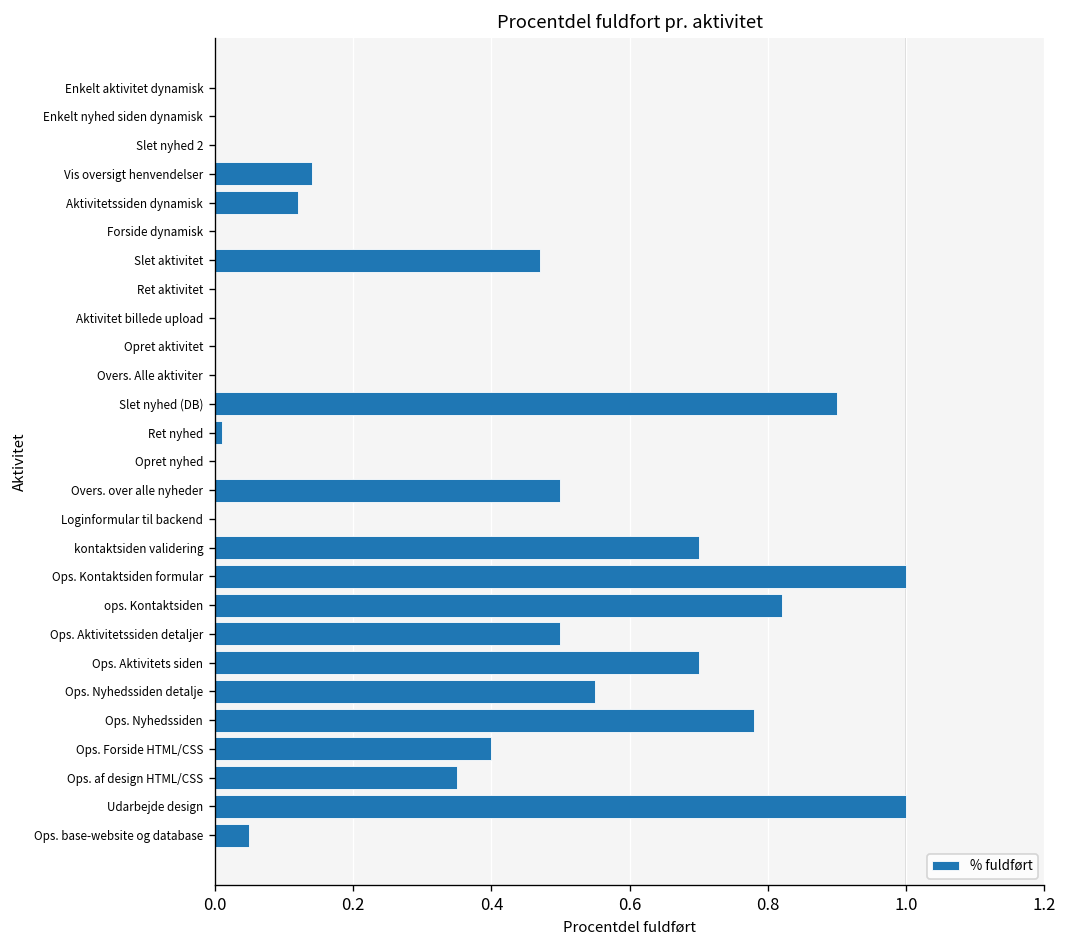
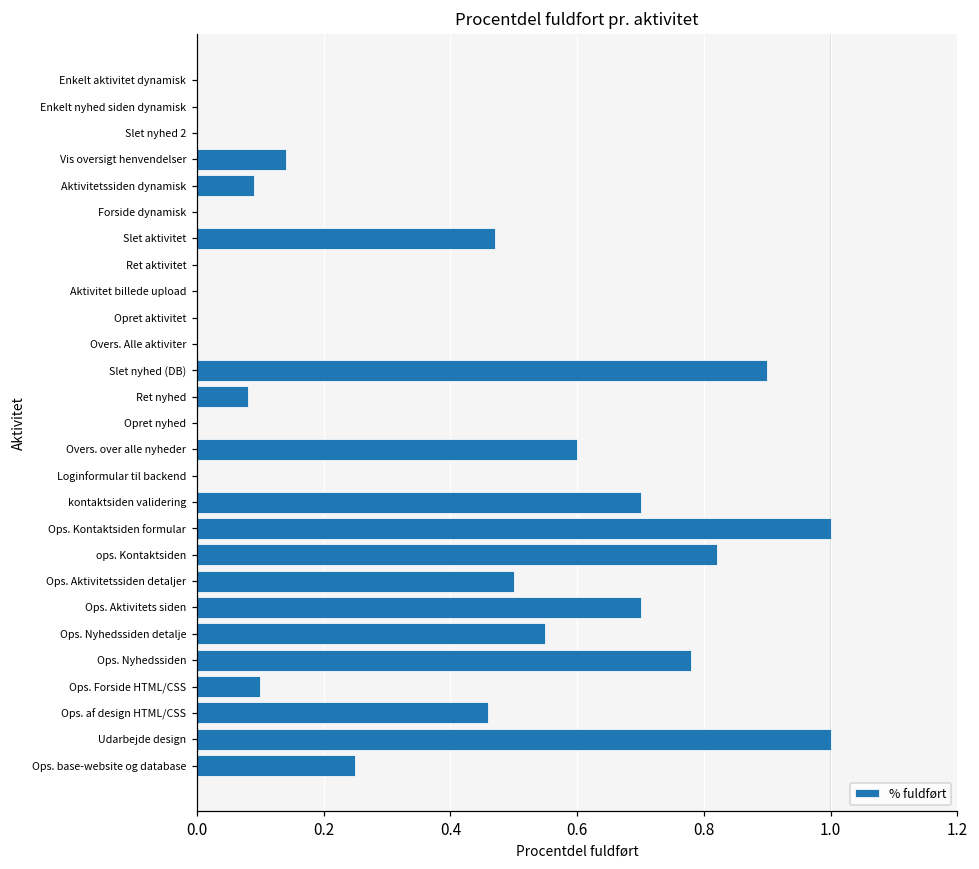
  {
    "Enkelt aktivitet dynamisk": 0.00,
    "Enkelt nyhed siden dynamisk": 0.00,
    "Slet nyhed 2": 0.00,
    "Vis oversigt henvendelser": 0.14,
-   "Aktivitetssiden dynamisk": 0.12,
+   "Aktivitetssiden dynamisk": 0.09,
    "Forside dynamisk": 0.00,
    "Slet aktivitet": 0.47,
    "Ret aktivitet": 0.00,
    "Aktivitet billede upload": 0.00,
    "Opret aktivitet": 0.00,
    "Overs. Alle aktiviter": 0.00,
    "Slet nyhed (DB)": 0.90,
-   "Ret nyhed": 0.01,
+   "Ret nyhed": 0.08,
    "Opret nyhed": 0.00,
-   "Overs. over alle nyheder": 0.5,
+   "Overs. over alle nyheder": 0.6,
    "Loginformular til backend": 0.00,
    "kontaktsiden validering": 0.70,
    "Ops. Kontaktsiden formular": 1.00,
    "ops. Kontaktsiden": 0.82,
    "Ops. Aktivitetssiden detaljer": 0.50,
    "Ops. Aktivitets siden": 0.70,
    "Ops. Nyhedssiden detalje": 0.55,
    "Ops. Nyhedssiden": 0.78,
-   "Ops. Forside HTML/CSS": 0.4,
-   "Ops. af design HTML/CSS": 0.35,
+   "Ops. Forside HTML/CSS": 0.1,
+   "Ops. af design HTML/CSS": 0.46,
    "Udarbejde design": 1.00,
-   "Ops. base-website og database": 0.05
+   "Ops. base-website og database": 0.25
  }
